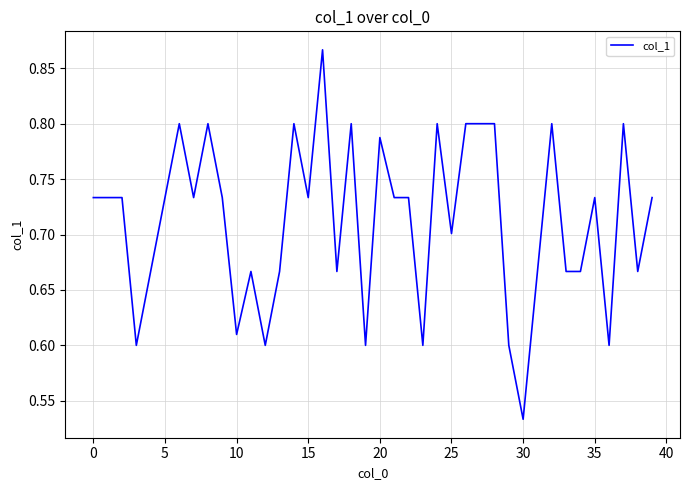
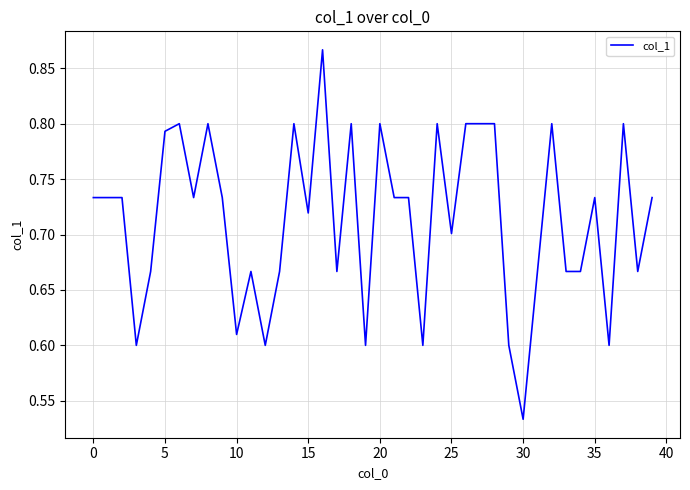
  {
    "0": 0.733,
-   "5": 0.733,
+   "5": 0.793,
    "10": 0.610,
-   "15": 0.733,
-   "20": 0.787,
+   "15": 0.719,
+   "20": 0.800,
    "25": 0.701,
    "30": 0.533,
    "35": 0.733
  }
